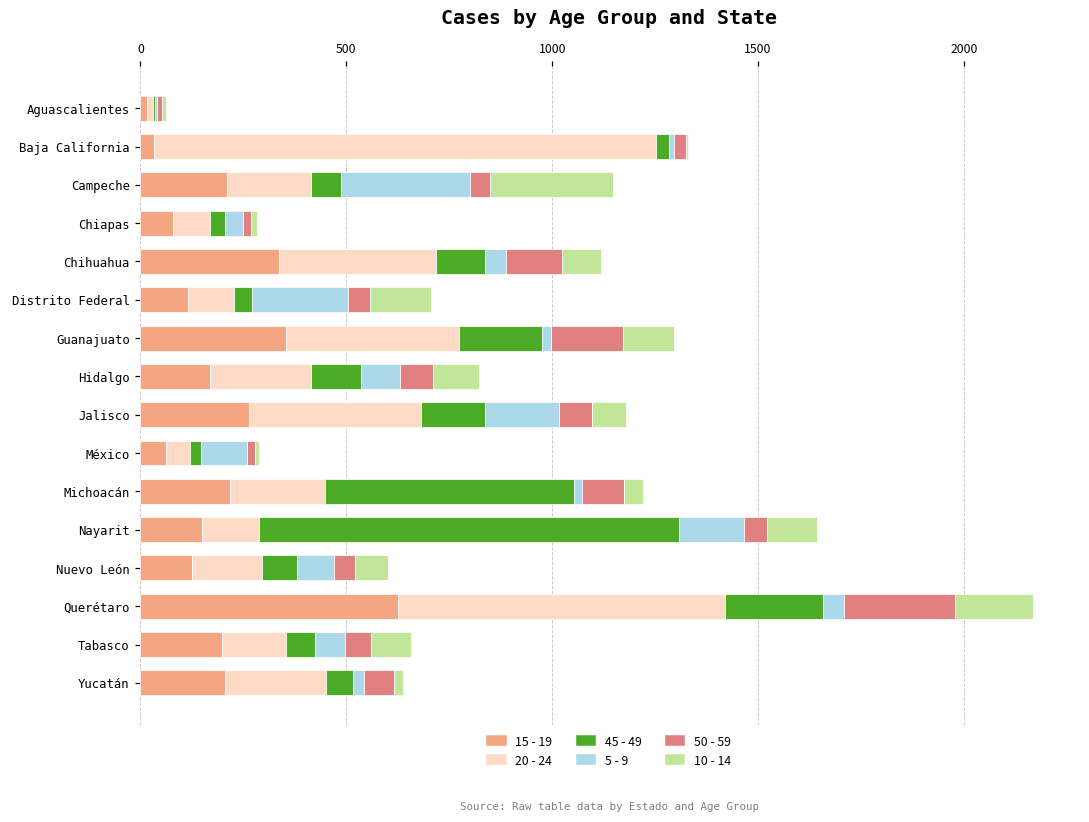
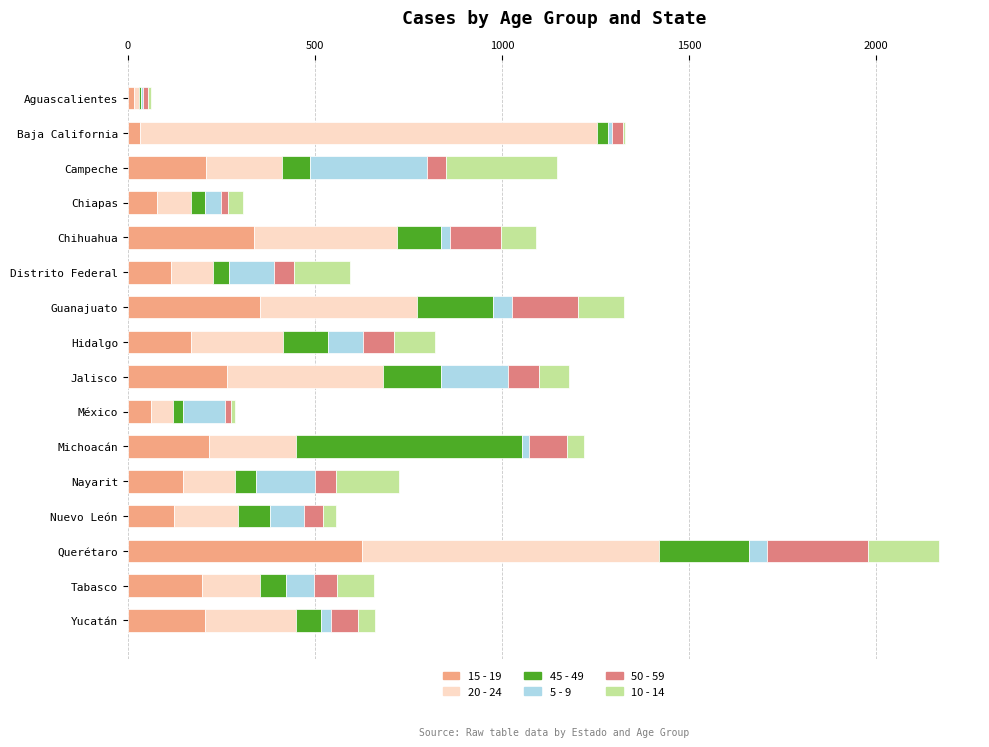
  {
    "20 - 24": {
      "Aguascalientes": 20,
      "Baja California": 1220,
      "Campeche": 200,
      "Chiapas": 90,
      "Chihuahua": 380,
      "Distrito Federal": 110,
      "Guanajuato": 420,
      "Hidalgo": 250,
      "Jalisco": 420,
      "México": 60,
      "Michoacán": 230,
      "Nayarit": 140,
      "Nuevo León": 170,
      "Querétaro": 800,
      "Tabasco": 160,
      "Yucatán": 250
    },
    "45 - 49": {
      "Baja California": 30,
      "Campeche": 80,
      "Chiapas": 40,
      "Chihuahua": 120,
      "Distrito Federal": 40,
      "Guanajuato": 200,
      "Hidalgo": 120,
      "Jalisco": 160,
      "México": 30,
      "Michoacán": 600,
-     "Nayarit": 1020,
+     "Nayarit": 60,
      "Nuevo León": 90,
      "Querétaro": 240,
      "Tabasco": 70,
      "Yucatán": 70
    },
    "5 - 9": {
      "Baja California": 10,
      "Campeche": 310,
      "Chiapas": 40,
-     "Chihuahua": 50,
-     "Distrito Federal": 230,
-     "Guanajuato": 20,
+     "Chihuahua": 20,
+     "Distrito Federal": 120,
+     "Guanajuato": 50,
      "Hidalgo": 90,
      "Jalisco": 180,
      "México": 110,
      "Michoacán": 20,
      "Nayarit": 160,
      "Nuevo León": 90,
      "Querétaro": 50,
      "Tabasco": 70,
      "Yucatán": 30
    },
    "10 - 14": {
      "Aguascalientes": 10,
      "Campeche": 300,
-     "Chiapas": 20,
+     "Chiapas": 40,
      "Chihuahua": 100,
      "Distrito Federal": 150,
      "Guanajuato": 120,
      "Hidalgo": 110,
      "Jalisco": 80,
      "México": 10,
      "Michoacán": 50,
-     "Nayarit": 120,
-     "Nuevo León": 80,
+     "Nayarit": 170,
+     "Nuevo León": 40,
      "Querétaro": 190,
      "Tabasco": 100,
-     "Yucatán": 20
+     "Yucatán": 40
    }
  }
